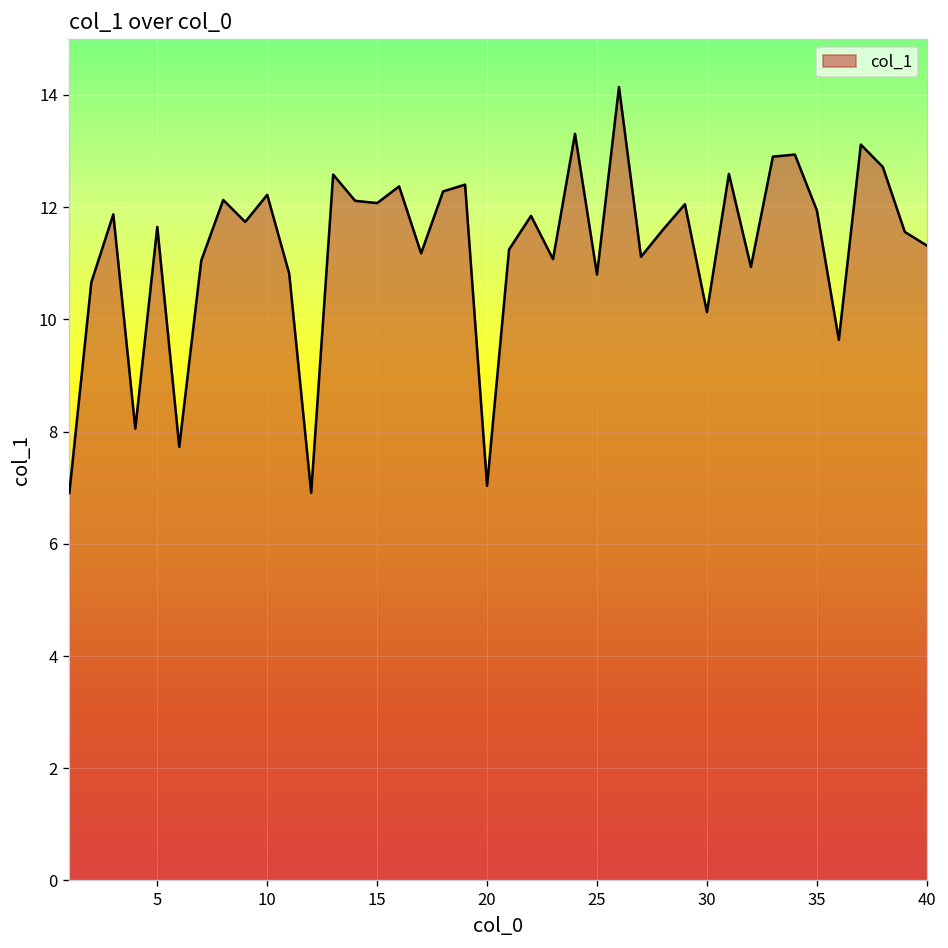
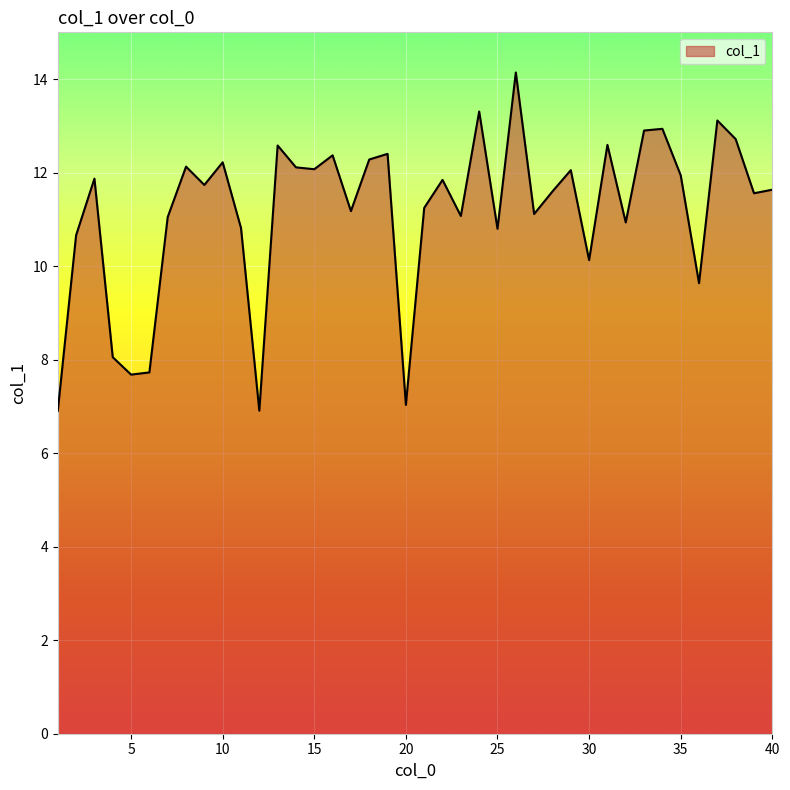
  {
-   "5": 11.6,
+   "5": 7.7,
    "10": 12.2,
    "15": 12.1,
    "20": 7.0,
    "25": 10.8,
    "30": 10.1,
    "35": 11.9,
-   "40": 11.3
+   "40": 11.6
  }
